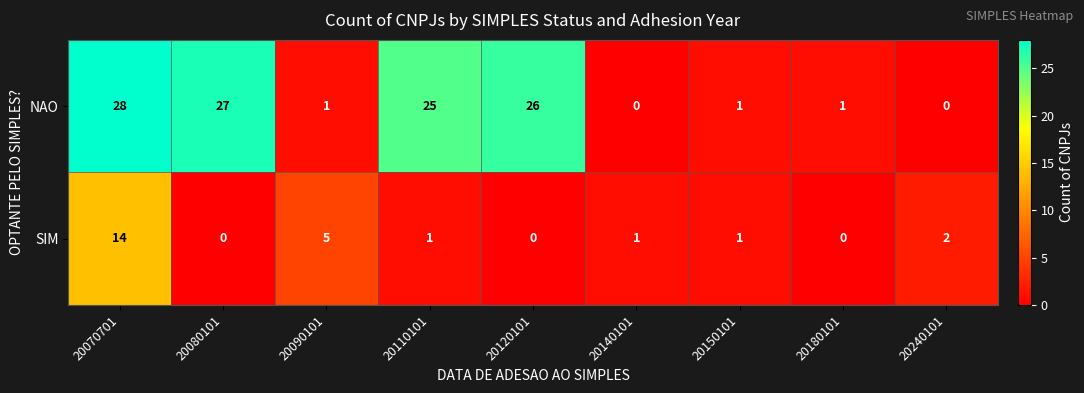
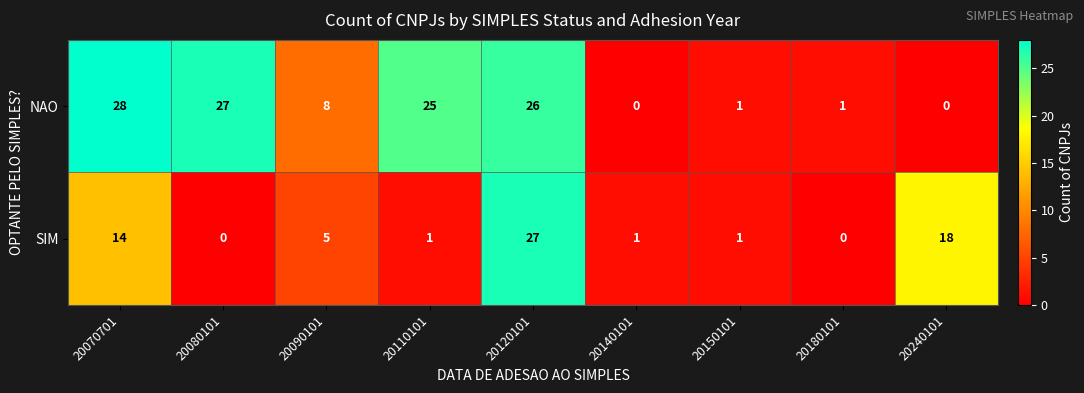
  {
    "NAO": {
      "20070701": 28,
      "20080101": 27,
-     "20090101": 1,
+     "20090101": 8,
      "20110101": 25,
      "20120101": 26,
      "20140101": 0,
      "20150101": 1,
      "20180101": 1,
      "20240101": 0
    },
    "SIM": {
      "20070701": 14,
      "20080101": 0,
      "20090101": 5,
      "20110101": 1,
-     "20120101": 0,
+     "20120101": 27,
      "20140101": 1,
      "20150101": 1,
      "20180101": 0,
-     "20240101": 2
+     "20240101": 18
    }
  }
